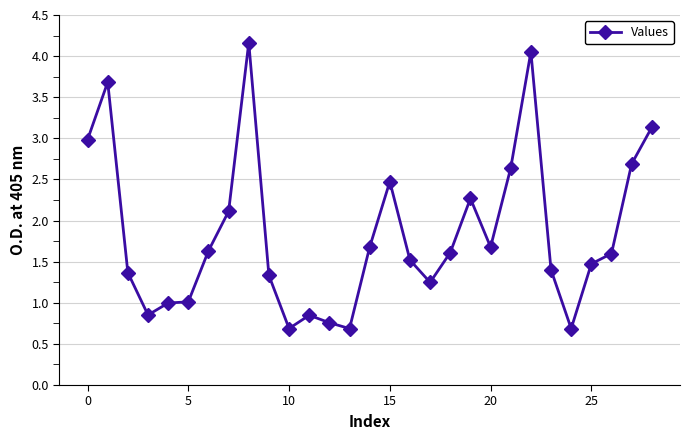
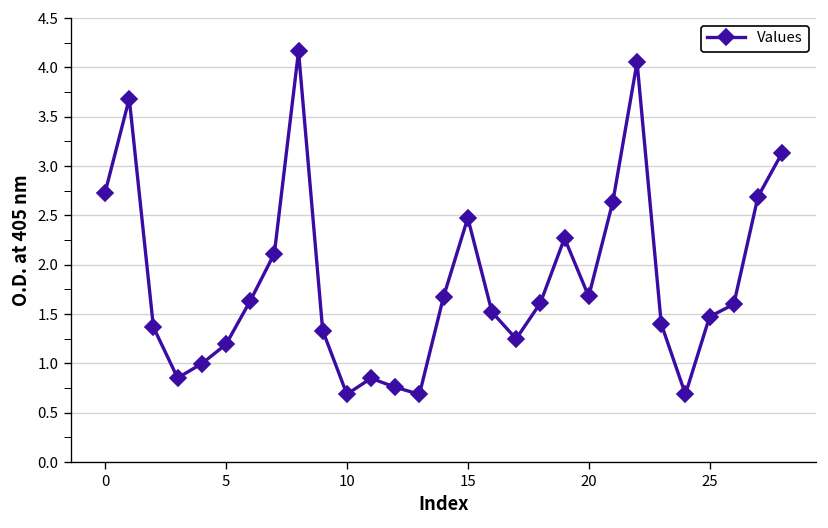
  {
-   "0": 3.0,
-   "5": 1.0,
+   "0": 2.7,
+   "5": 1.2,
    "10": 0.7,
    "15": 2.5,
    "20": 1.7,
    "25": 1.5
  }
